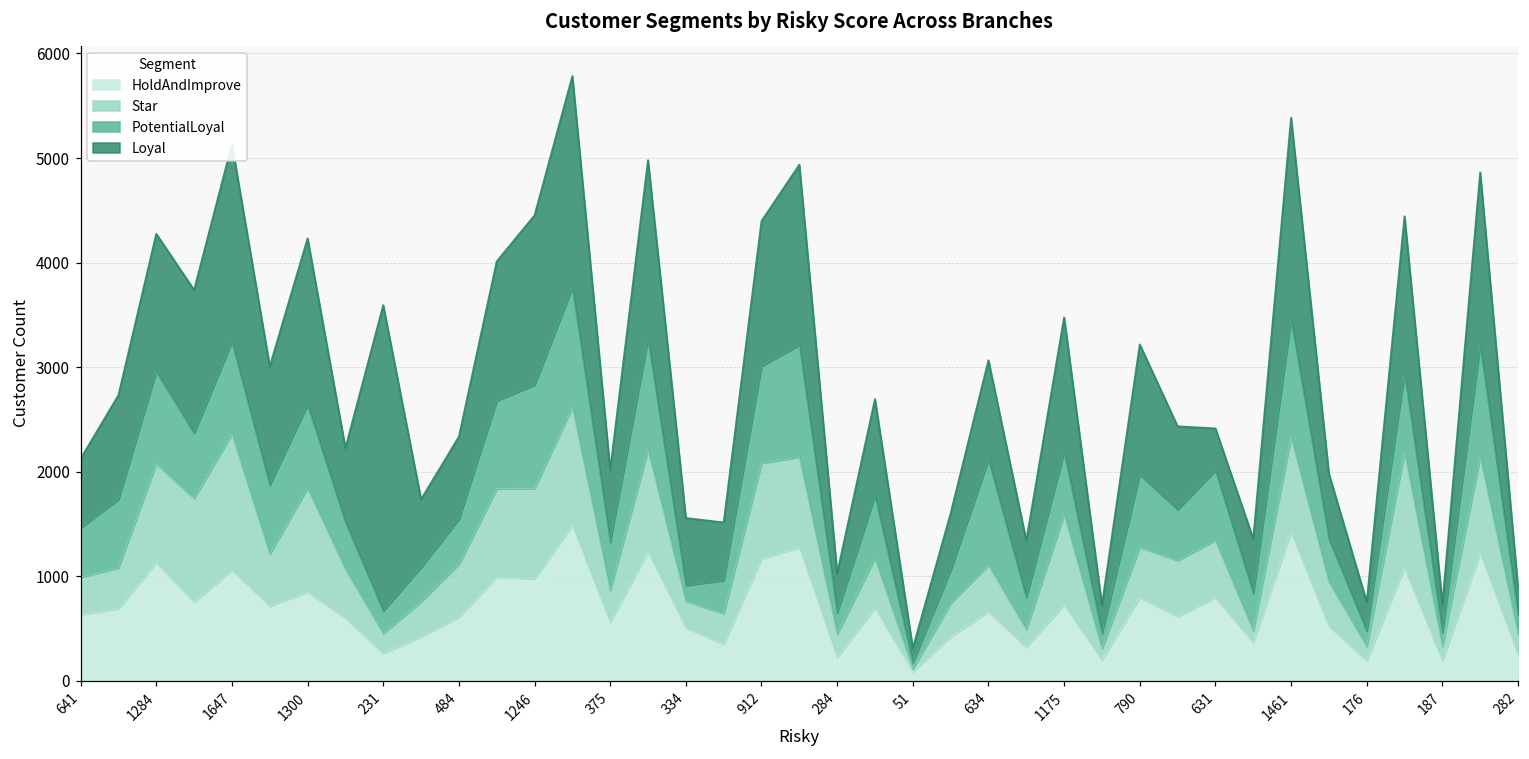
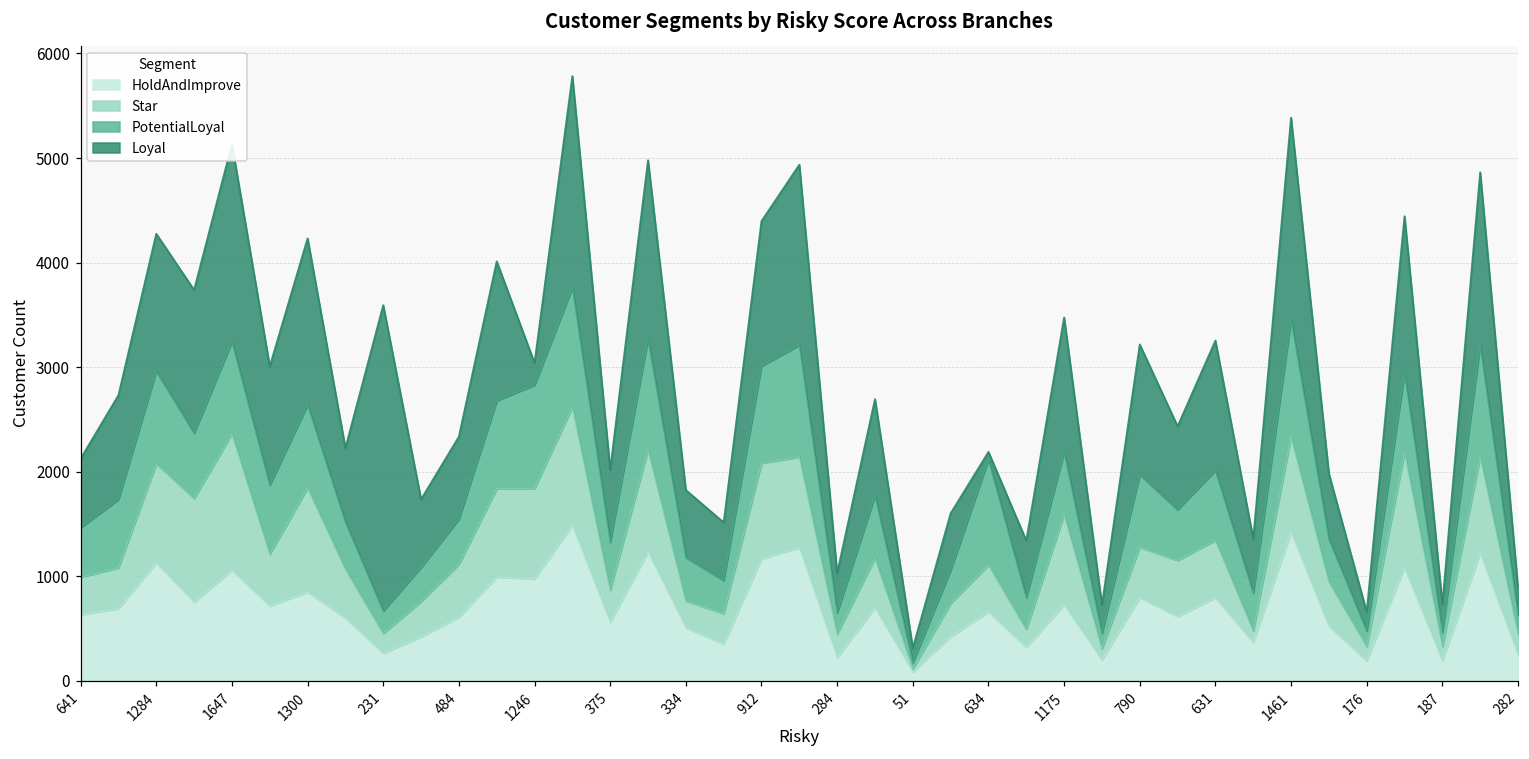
  {
    "PotentialLoyal": {
      "641": 500,
      "1284": 900,
      "1647": 900,
      "1300": 800,
      "231": 200,
      "484": 400,
      "1246": 1000,
      "375": 500,
-     "334": 100,
+     "334": 400,
      "912": 900,
      "284": 200,
      "51": 100,
      "634": 1000,
      "1175": 600,
      "790": 700,
      "631": 700,
      "1461": 1100,
      "176": 100,
      "187": 100,
      "282": 200
    },
    "Loyal": {
      "641": 700,
      "1284": 1300,
      "1300": 1600,
      "231": 2900,
      "484": 800,
-     "1246": 1600,
+     "1246": 200,
      "375": 700,
      "334": 600,
      "912": 1400,
      "284": 400,
      "51": 100,
-     "634": 1000,
+     "634": 100,
      "1175": 1300,
      "790": 1200,
-     "631": 400,
+     "631": 1200,
      "1461": 1900,
-     "176": 300,
+     "176": 200,
      "187": 300,
      "282": 300
    }
  }
